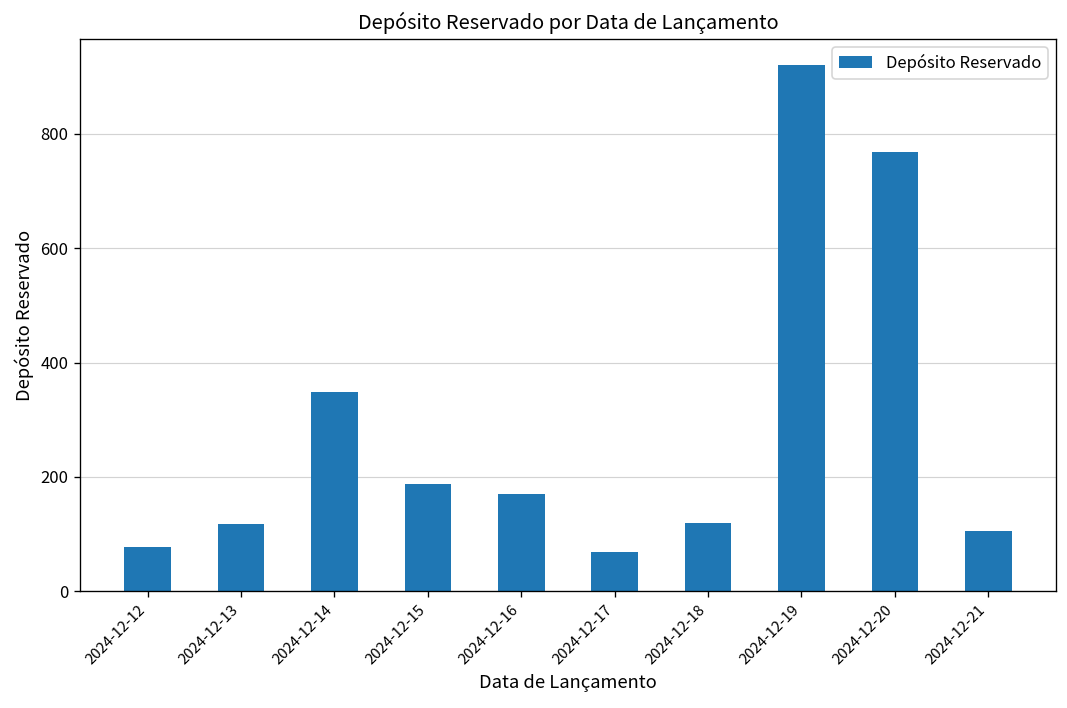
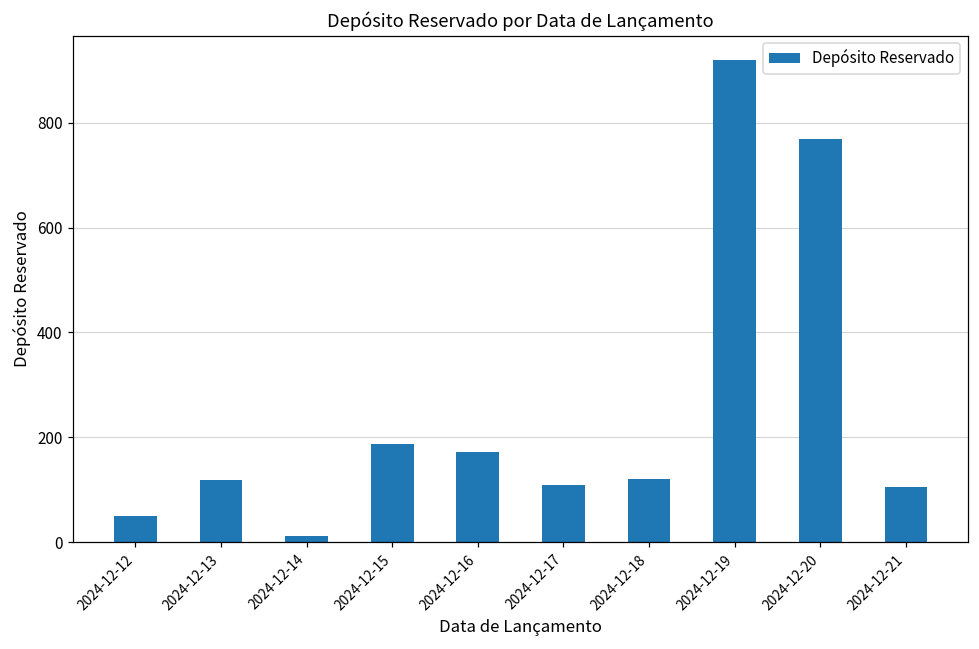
  {
-   "2024-12-12": 80,
+   "2024-12-12": 50,
    "2024-12-13": 120,
-   "2024-12-14": 350,
+   "2024-12-14": 10,
    "2024-12-15": 190,
    "2024-12-16": 170,
-   "2024-12-17": 70,
+   "2024-12-17": 110,
    "2024-12-18": 120,
    "2024-12-19": 920,
    "2024-12-20": 770,
    "2024-12-21": 110
  }
